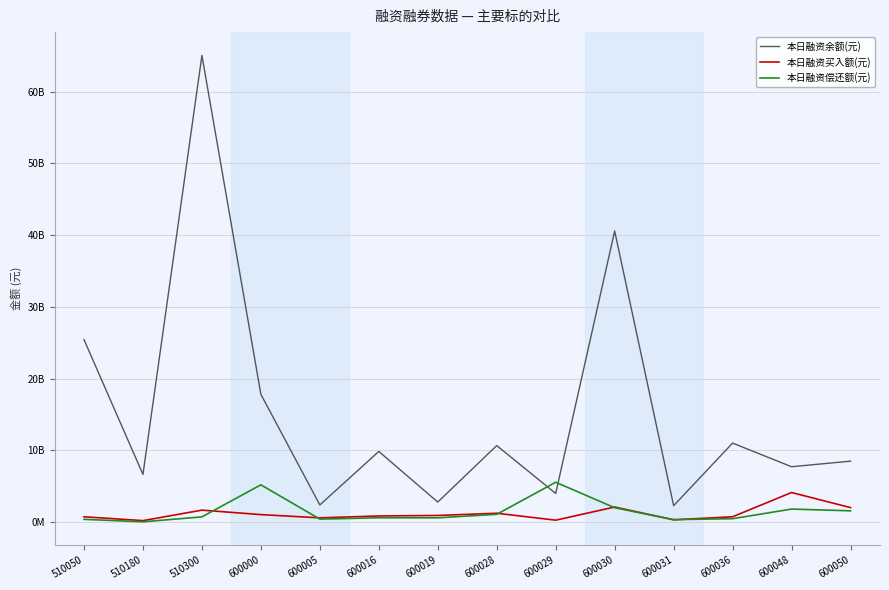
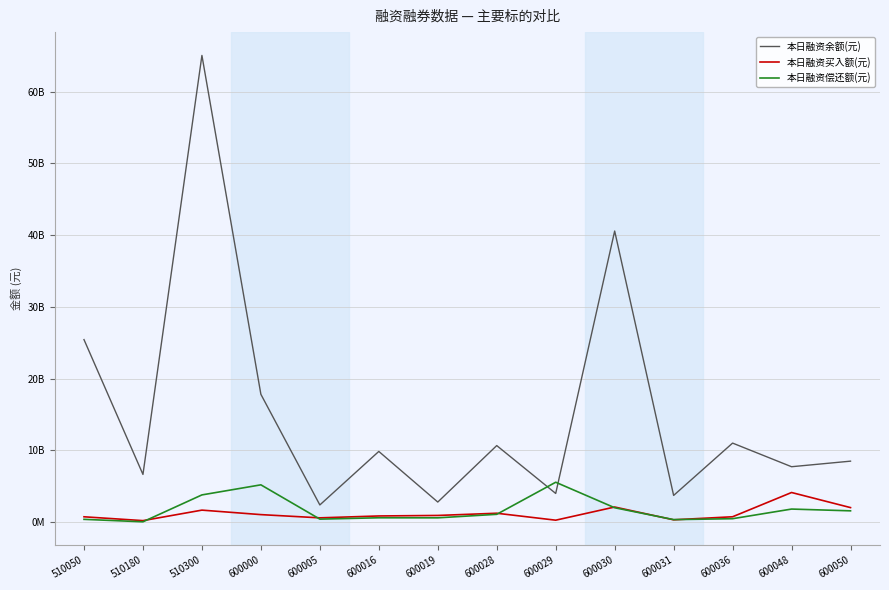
  {
    "本日融资余额(元)": {
      "510050": 25000000000,
      "510180": 7000000000,
      "510300": 65000000000,
      "600000": 18000000000,
      "600005": 2000000000,
      "600016": 10000000000,
      "600019": 3000000000,
      "600028": 11000000000,
      "600029": 4000000000,
      "600030": 41000000000,
-     "600031": 2000000000,
+     "600031": 4000000000,
      "600036": 11000000000,
      "600048": 8000000000,
      "600050": 9000000000
    },
    "本日融资买入额(元)": {
      "510300": 2000000000,
      "600000": 1000000000,
      "600029": 0,
      "600048": 4000000000,
      "600050": 2000000000
    },
    "本日融资偿还额(元)": {
-     "510300": 1000000000,
+     "510300": 4000000000,
      "600000": 5000000000,
      "600029": 6000000000,
      "600048": 2000000000,
      "600050": 2000000000
    }
  }
